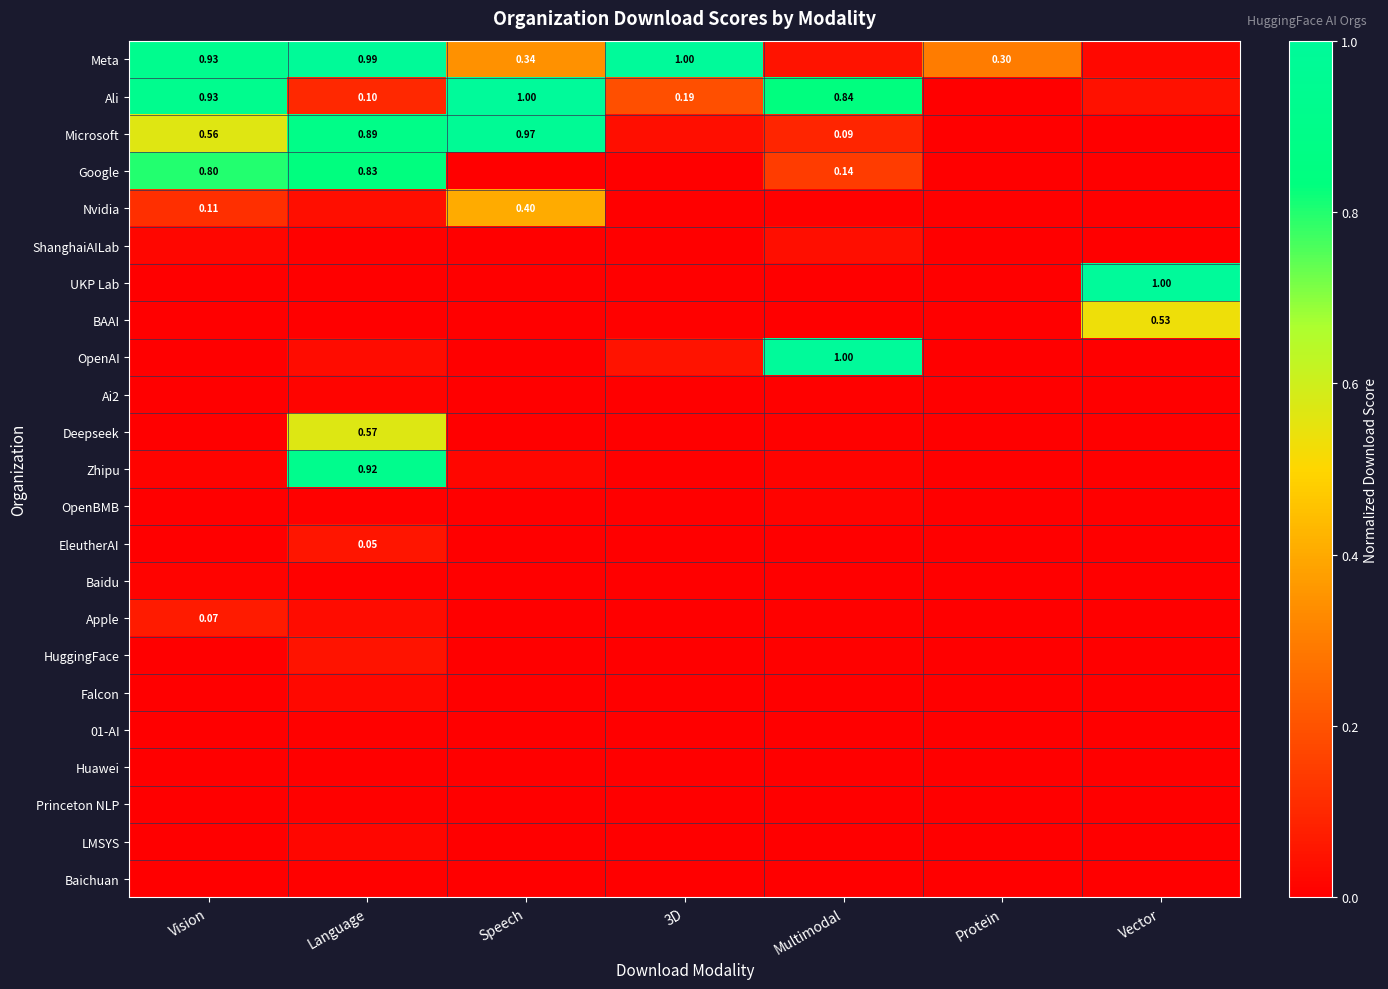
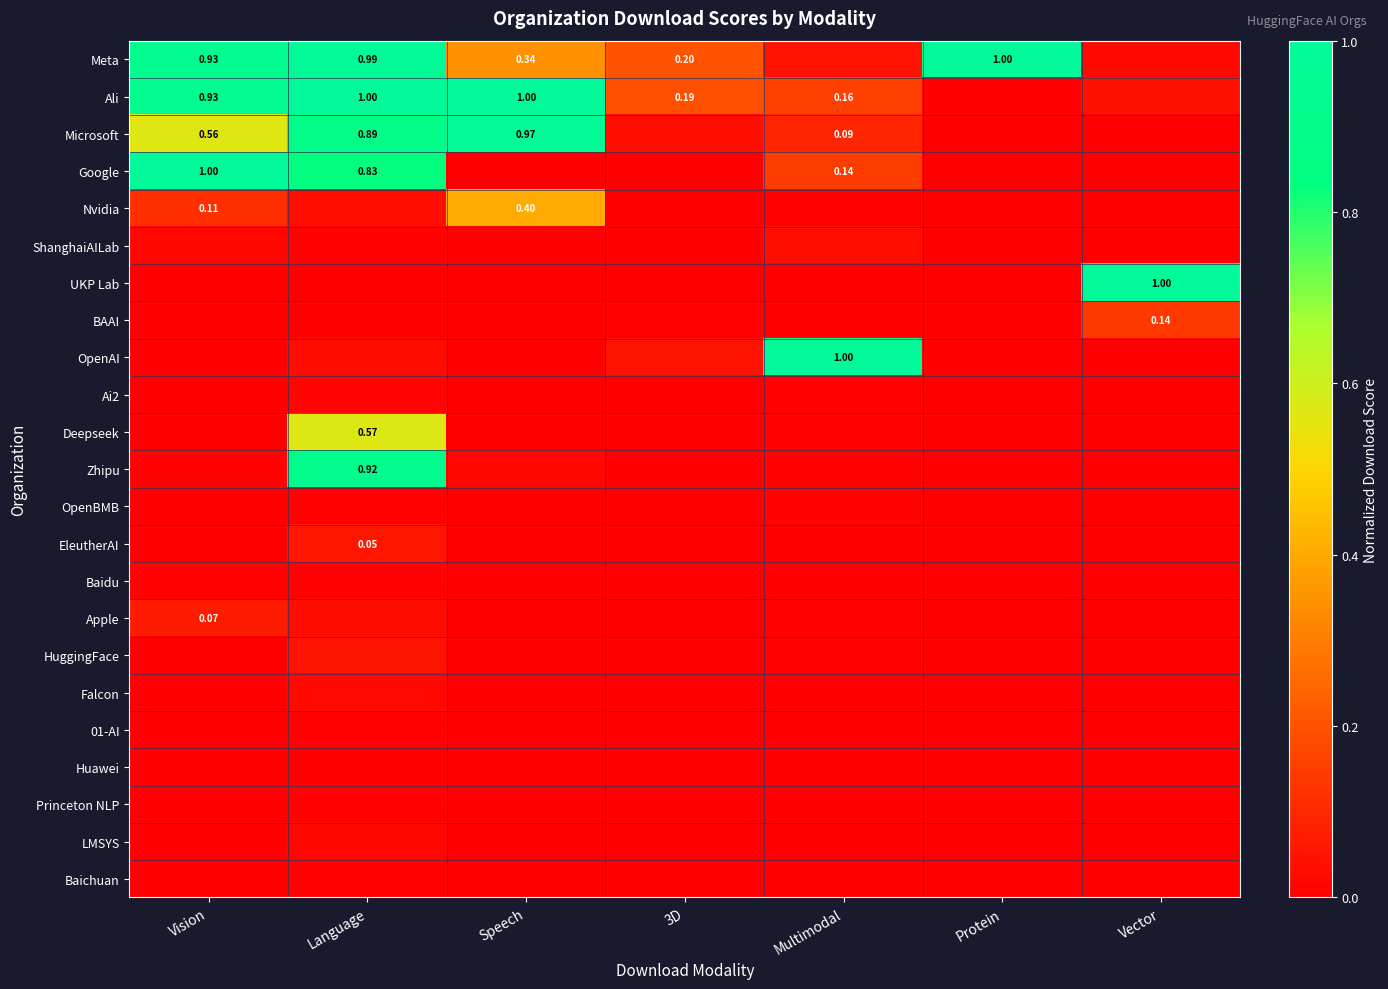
  {
    "Meta": {
      "Vision": 0.93,
      "Language": 0.99,
      "Speech": 0.34,
-     "3D": 1.00,
-     "Protein": 0.30
+     "3D": 0.20,
+     "Protein": 1.00
    },
    "Ali": {
      "Vision": 0.93,
-     "Language": 0.10,
+     "Language": 1.00,
      "Speech": 1.00,
      "3D": 0.19,
-     "Multimodal": 0.84
+     "Multimodal": 0.16
    },
    "Microsoft": {
      "Vision": 0.56,
      "Language": 0.89,
      "Speech": 0.97,
      "Multimodal": 0.09
    },
    "Google": {
-     "Vision": 0.80,
+     "Vision": 1.00,
      "Language": 0.83,
      "Multimodal": 0.14
    },
    "Nvidia": {
      "Vision": 0.11,
      "Speech": 0.40
    },
    "UKP Lab": {
      "Vector": 1.00
    },
    "BAAI": {
-     "Vector": 0.53
+     "Vector": 0.14
    },
    "OpenAI": {
      "Multimodal": 1.00
    },
    "Deepseek": {
      "Language": 0.57
    },
    "Zhipu": {
      "Language": 0.92
    },
    "EleutherAI": {
      "Language": 0.05
    },
    "Apple": {
      "Vision": 0.07
    }
  }
